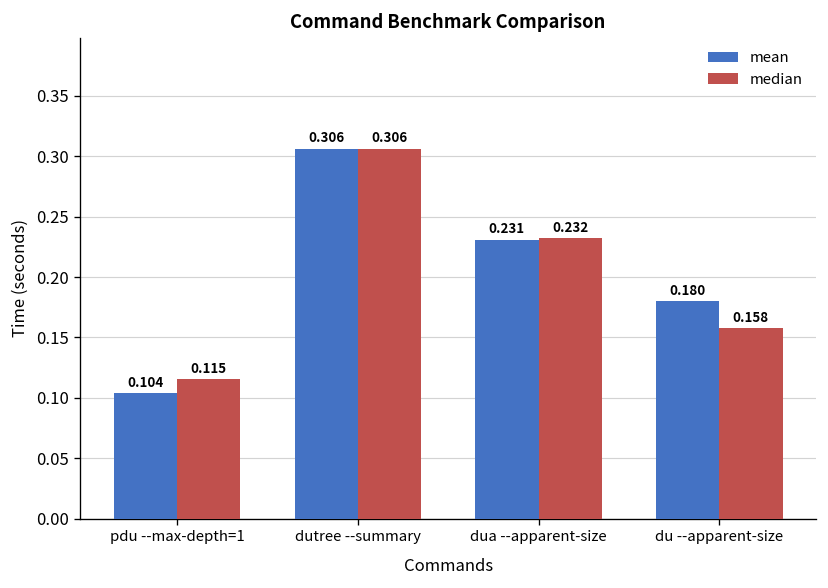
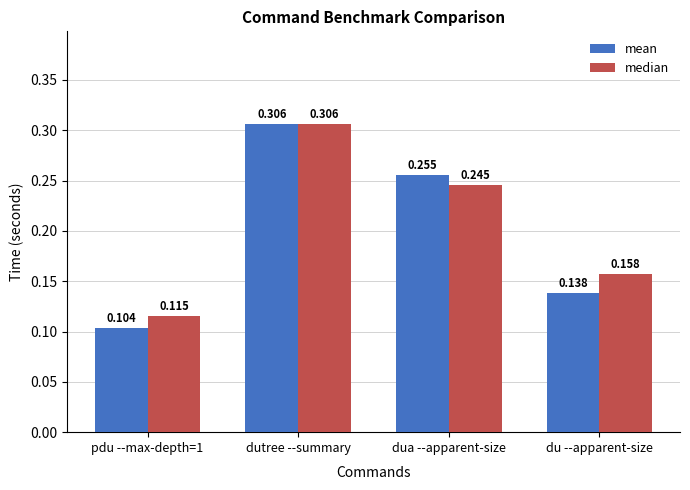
  {
    "mean": {
      "pdu --max-depth=1": 0.104,
      "dutree --summary": 0.306,
-     "dua --apparent-size": 0.231,
-     "du --apparent-size": 0.180
+     "dua --apparent-size": 0.255,
+     "du --apparent-size": 0.138
    },
    "median": {
      "pdu --max-depth=1": 0.115,
      "dutree --summary": 0.306,
-     "dua --apparent-size": 0.232,
+     "dua --apparent-size": 0.245,
      "du --apparent-size": 0.158
    }
  }
